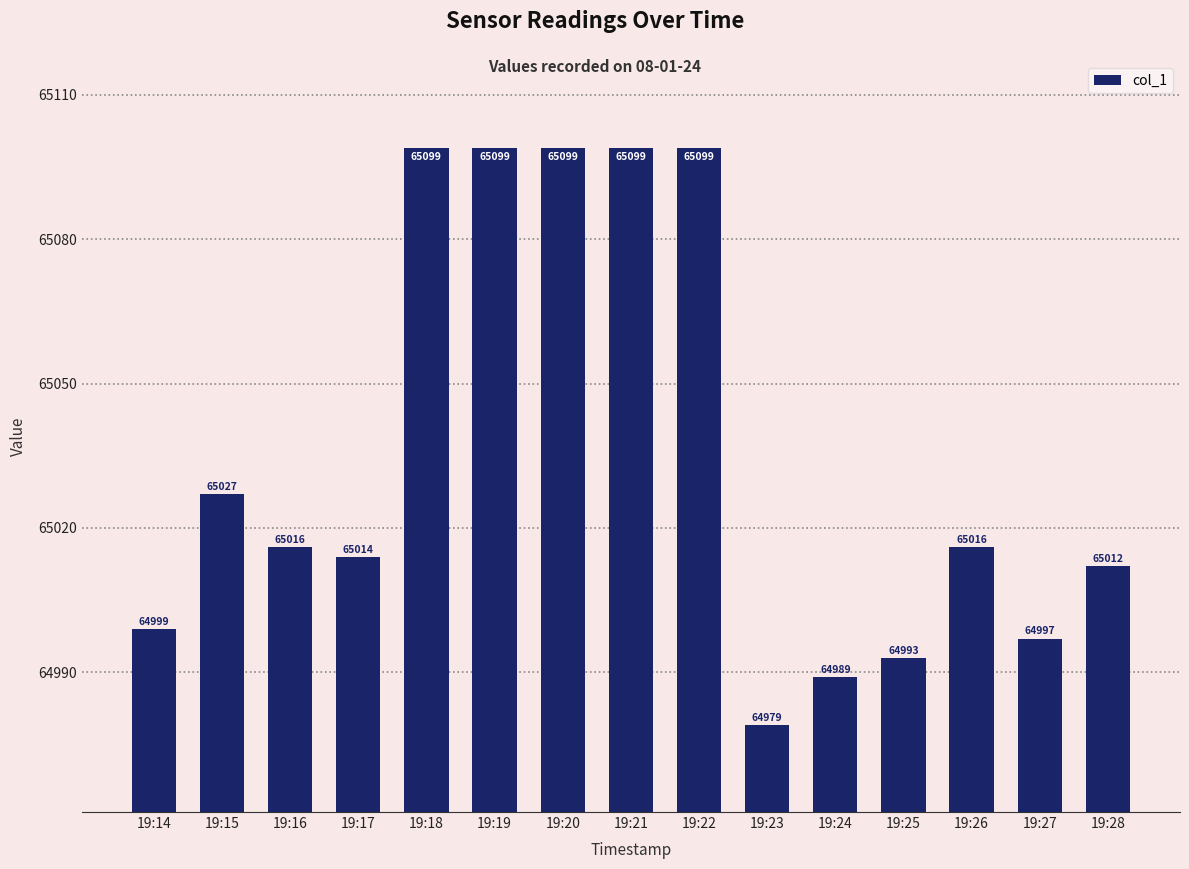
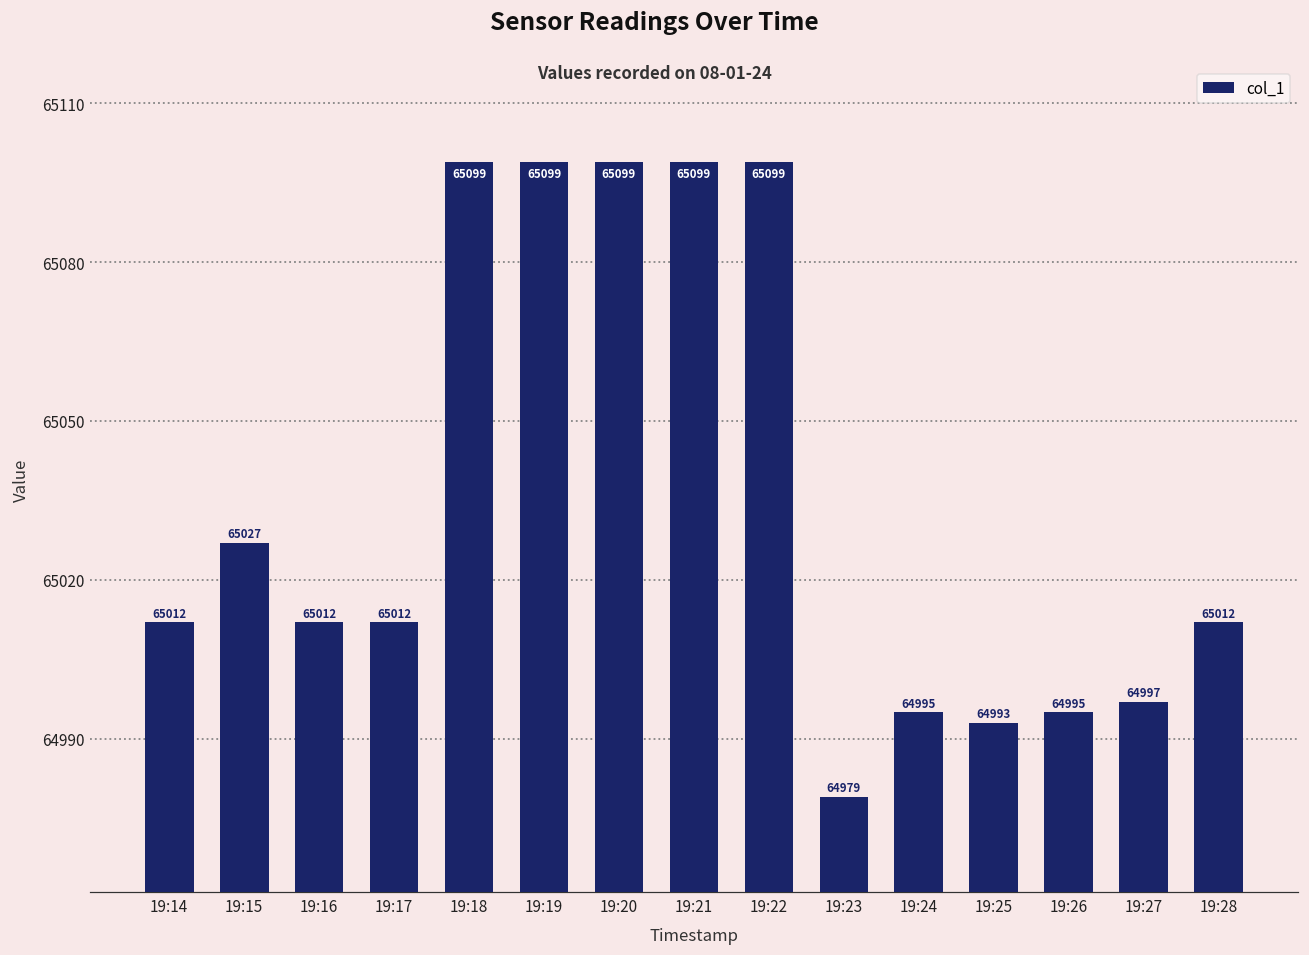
  {
-   "19:14": 64999,
+   "19:14": 65012,
    "19:15": 65027,
-   "19:16": 65016,
-   "19:17": 65014,
+   "19:16": 65012,
+   "19:17": 65012,
    "19:18": 65099,
    "19:19": 65099,
    "19:20": 65099,
    "19:21": 65099,
    "19:22": 65099,
    "19:23": 64979,
-   "19:24": 64989,
+   "19:24": 64995,
    "19:25": 64993,
-   "19:26": 65016,
+   "19:26": 64995,
    "19:27": 64997,
    "19:28": 65012
  }
